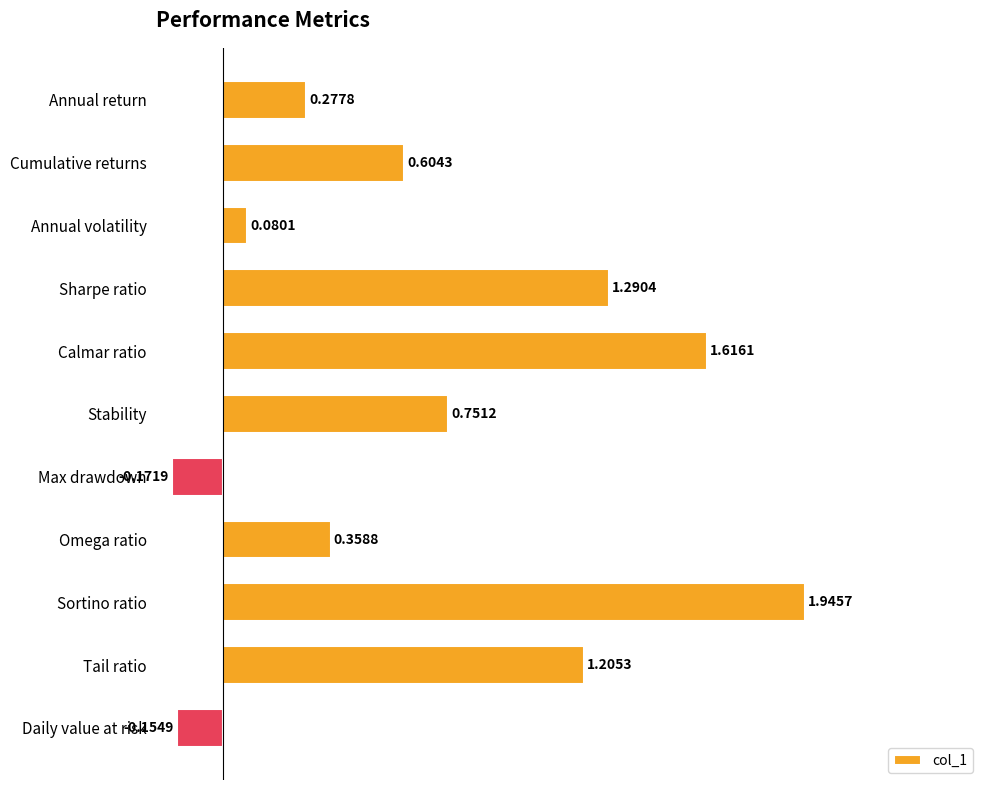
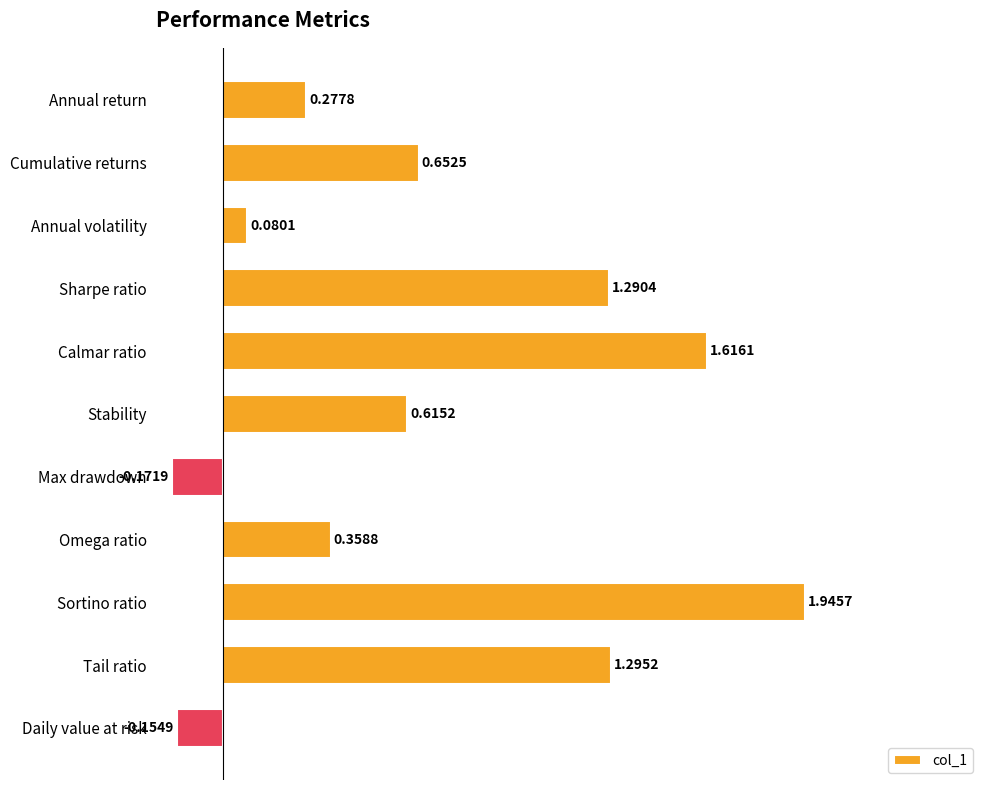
  {
    "Annual return": 0.2778,
-   "Cumulative returns": 0.6043,
+   "Cumulative returns": 0.6525,
    "Annual volatility": 0.0801,
    "Sharpe ratio": 1.2904,
    "Calmar ratio": 1.6161,
-   "Stability": 0.7512,
+   "Stability": 0.6152,
    "Max drawdown": -0.1719,
    "Omega ratio": 0.3588,
    "Sortino ratio": 1.9457,
-   "Tail ratio": 1.2053,
+   "Tail ratio": 1.2952,
    "Daily value at risk": -0.1549
  }
